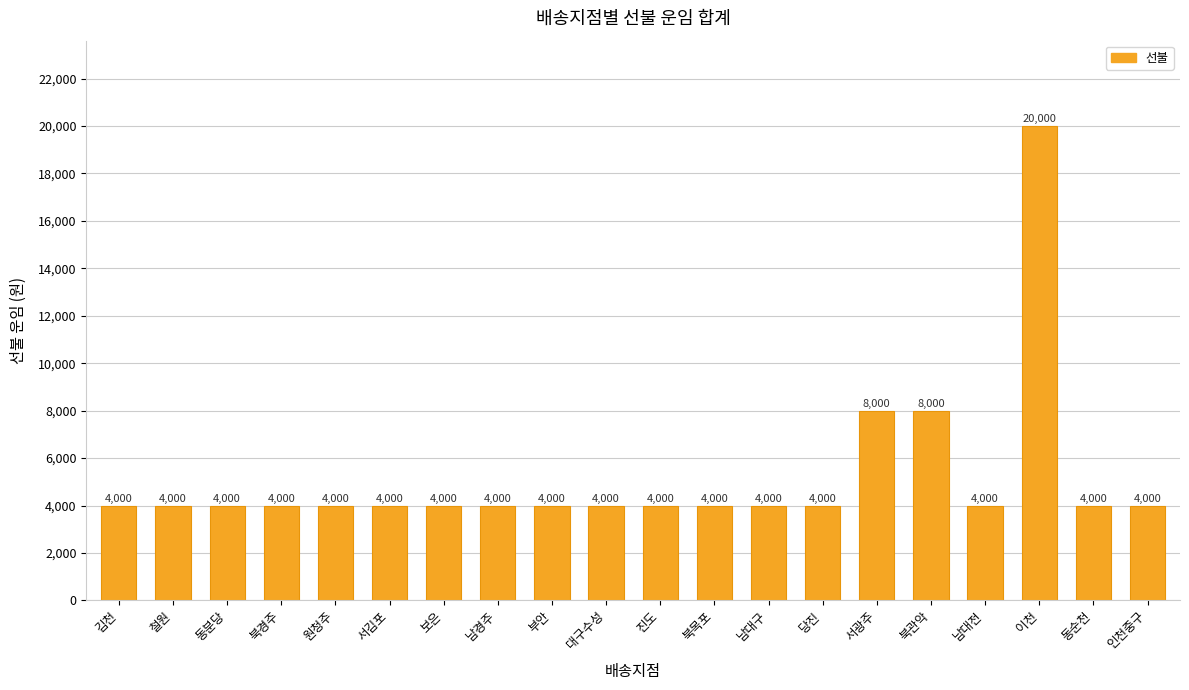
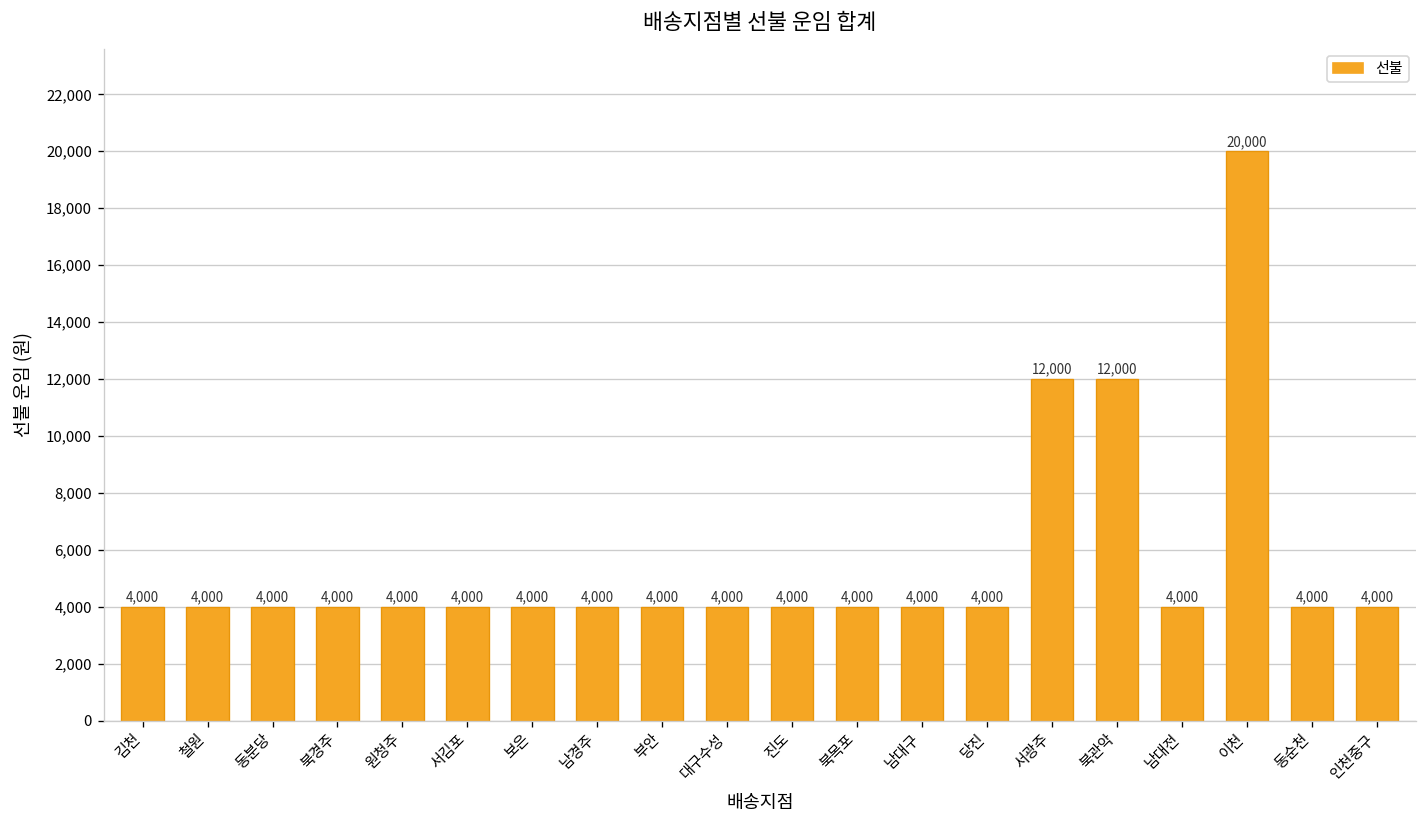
  {
    "김천": "4,000",
    "철원": "4,000",
    "동분당": "4,000",
    "북경주": "4,000",
    "원청주": "4,000",
    "서김포": "4,000",
    "보은": "4,000",
    "남경주": "4,000",
    "부안": "4,000",
    "대구수성": "4,000",
    "진도": "4,000",
    "북목포": "4,000",
    "남대구": "4,000",
    "당진": "4,000",
-   "서광주": "8,000",
-   "북관악": "8,000",
+   "서광주": "12,000",
+   "북관악": "12,000",
    "남대전": "4,000",
    "이천": "20,000",
    "동순천": "4,000",
    "인천중구": "4,000"
  }
